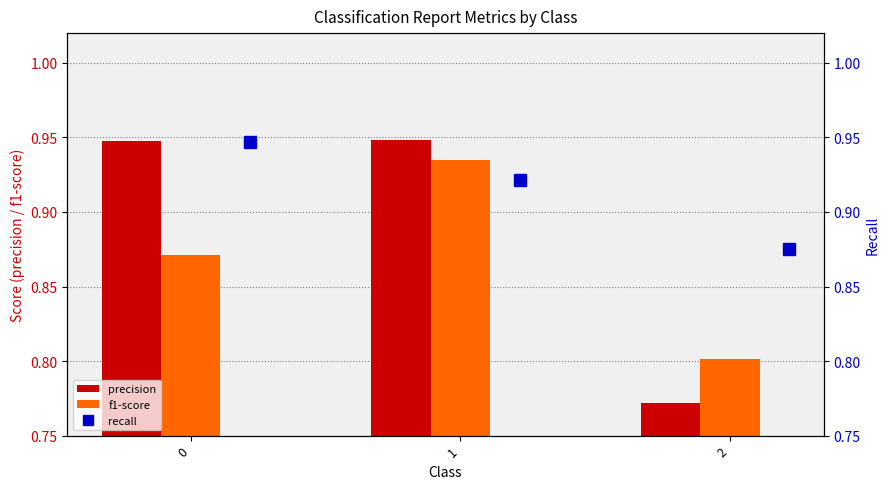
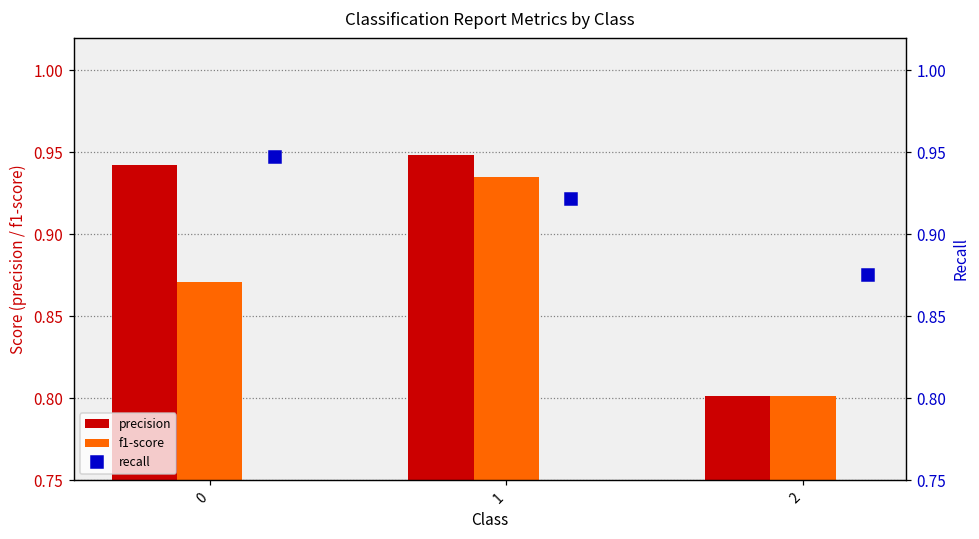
  {
    "precision": {
-     "0": 0.948,
+     "0": 0.943,
      "1": 0.949,
-     "2": 0.772
+     "2": 0.802
    },
    "f1-score": {
      "0": 0.871,
      "1": 0.935,
      "2": 0.802
    }
  }
